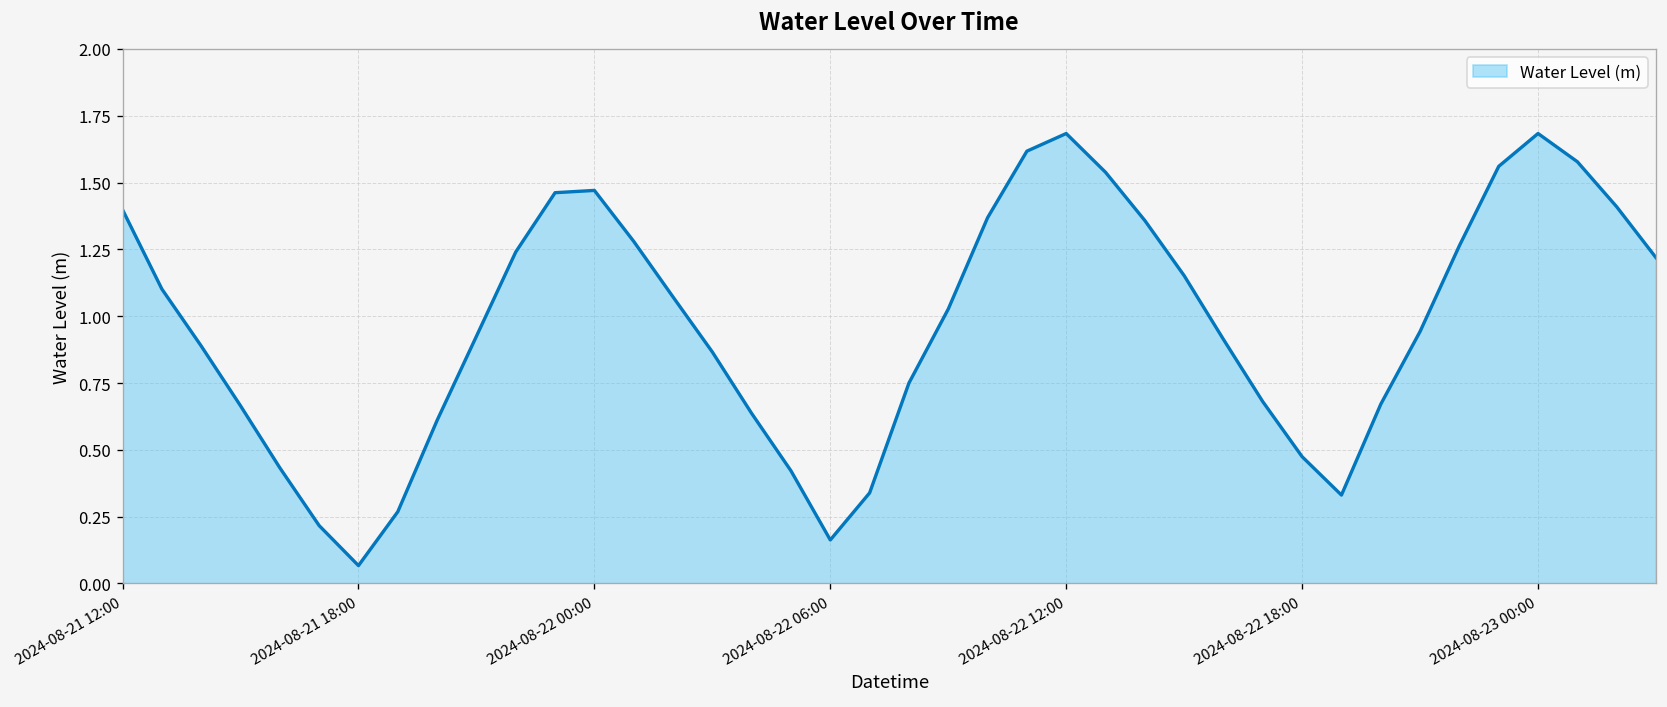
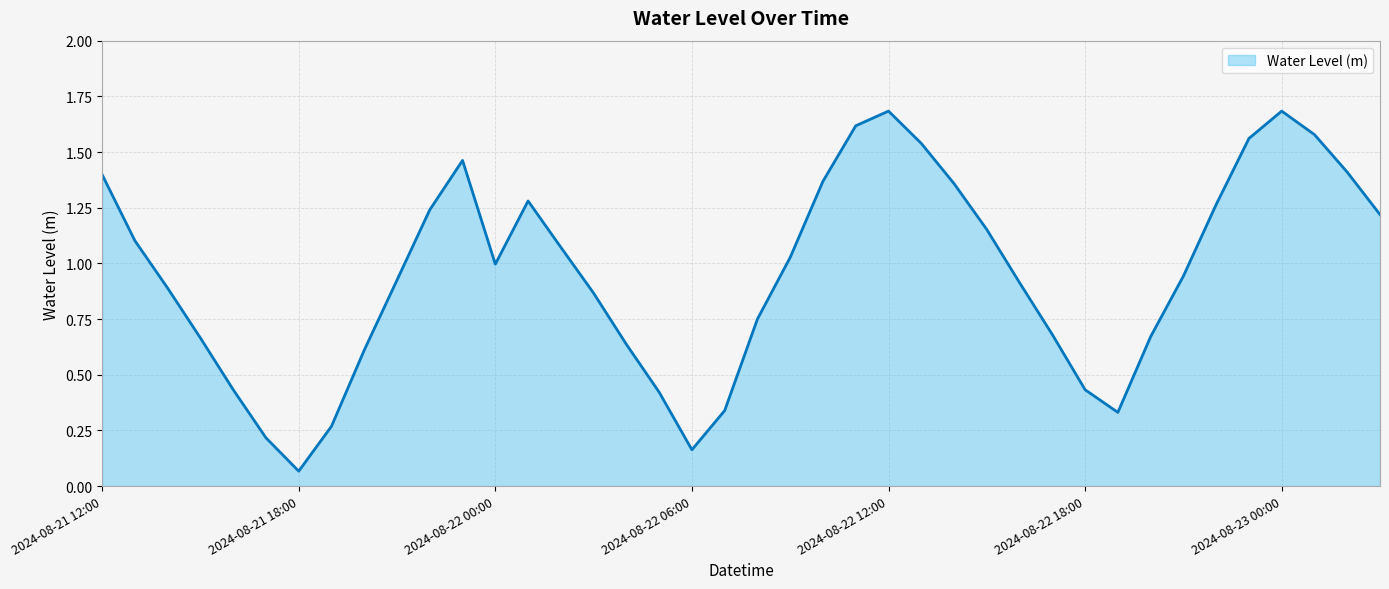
  {
    "2024-08-21 12:00": 1.40,
    "2024-08-21 18:00": 0.07,
-   "2024-08-22 00:00": 1.47,
+   "2024-08-22 00:00": 1.00,
    "2024-08-22 06:00": 0.16,
    "2024-08-22 12:00": 1.68,
-   "2024-08-22 18:00": 0.47,
+   "2024-08-22 18:00": 0.43,
    "2024-08-23 00:00": 1.68
  }
